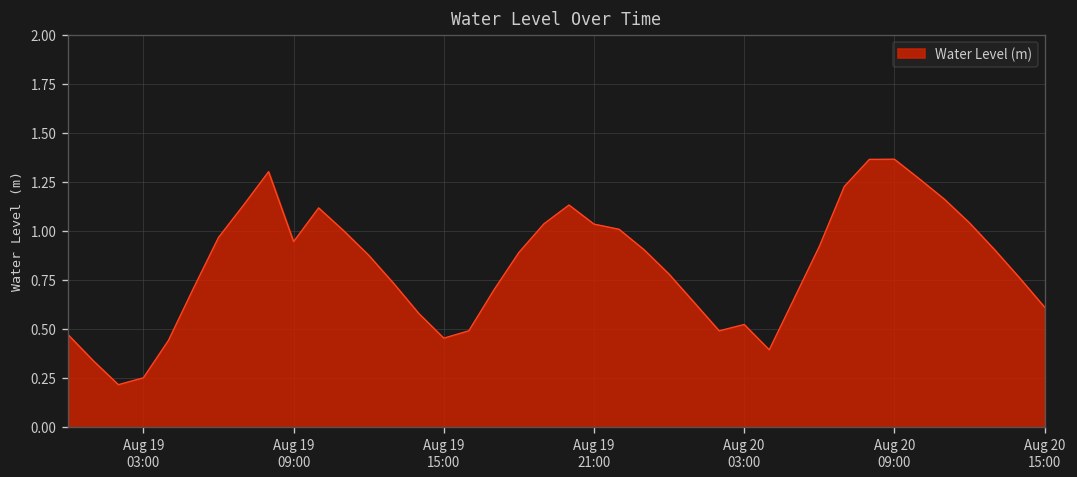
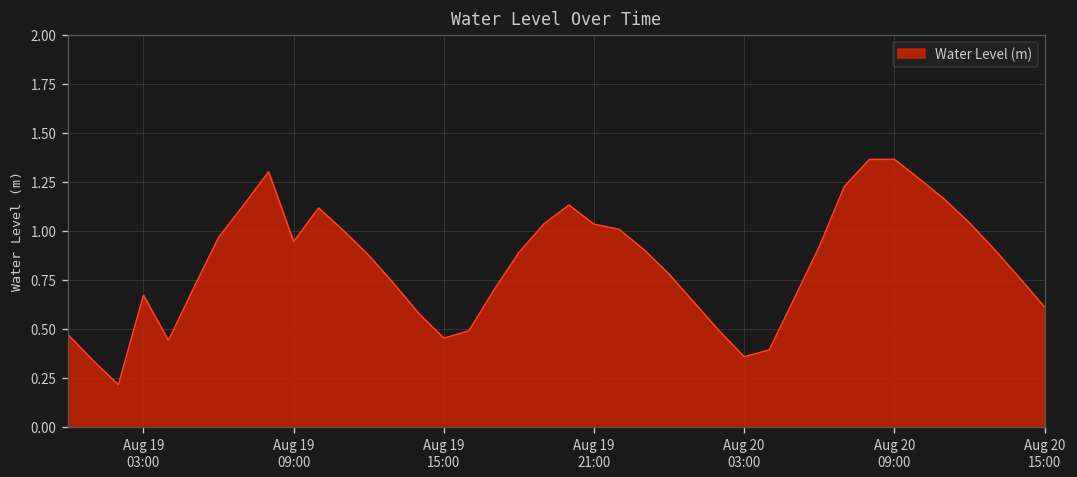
  {
-   "Aug 19 03:00": 0.25,
+   "Aug 19 03:00": 0.67,
    "Aug 19 09:00": 0.95,
    "Aug 19 15:00": 0.45,
    "Aug 19 21:00": 1.04,
-   "Aug 20 03:00": 0.52,
+   "Aug 20 03:00": 0.36,
    "Aug 20 09:00": 1.37,
    "Aug 20 15:00": 0.61
  }
